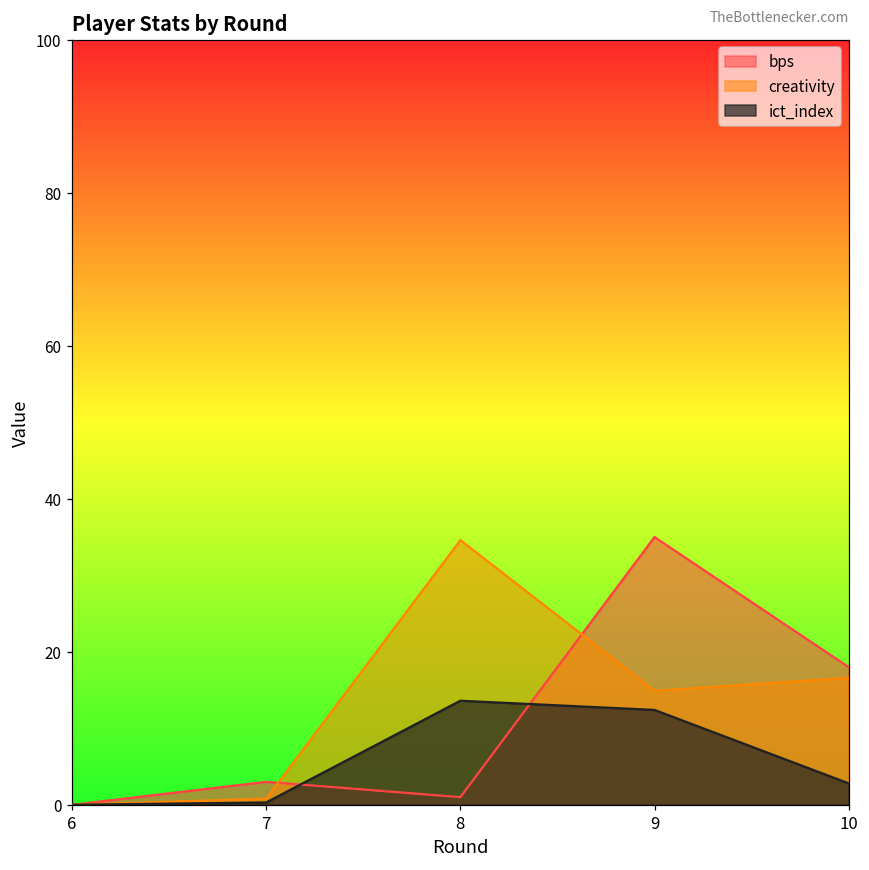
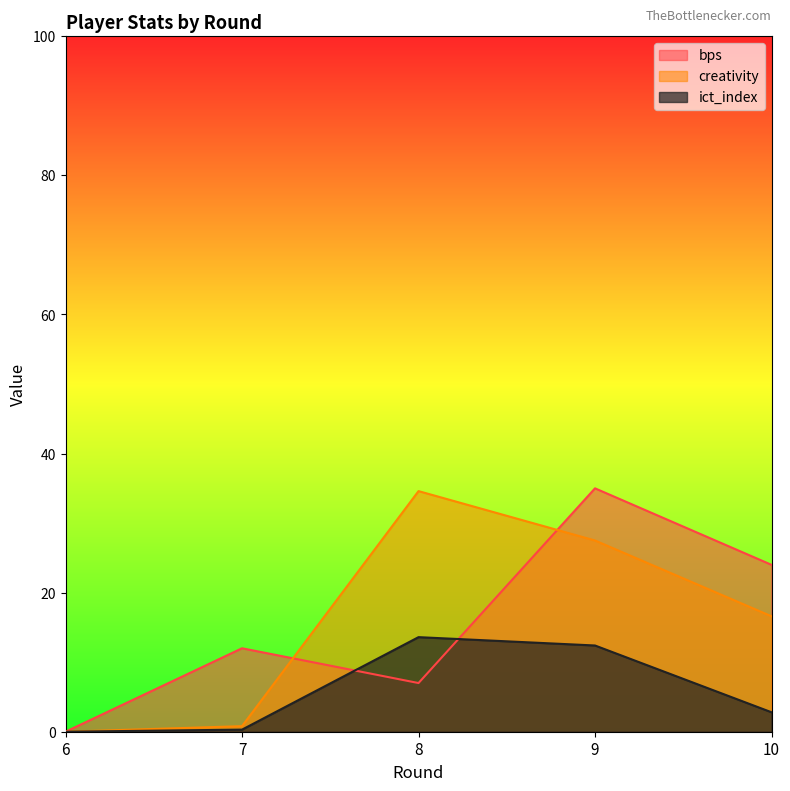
  {
    "bps": {
-     "7": 3,
-     "8": 1,
+     "7": 12,
+     "8": 7,
      "9": 35,
-     "10": 18
+     "10": 24
    },
    "creativity": {
      "7": 1,
      "8": 35,
-     "9": 15,
+     "9": 28,
      "10": 17
    },
    "ict_index": {
      "7": 0,
      "8": 14,
      "9": 12,
      "10": 3
    }
  }
